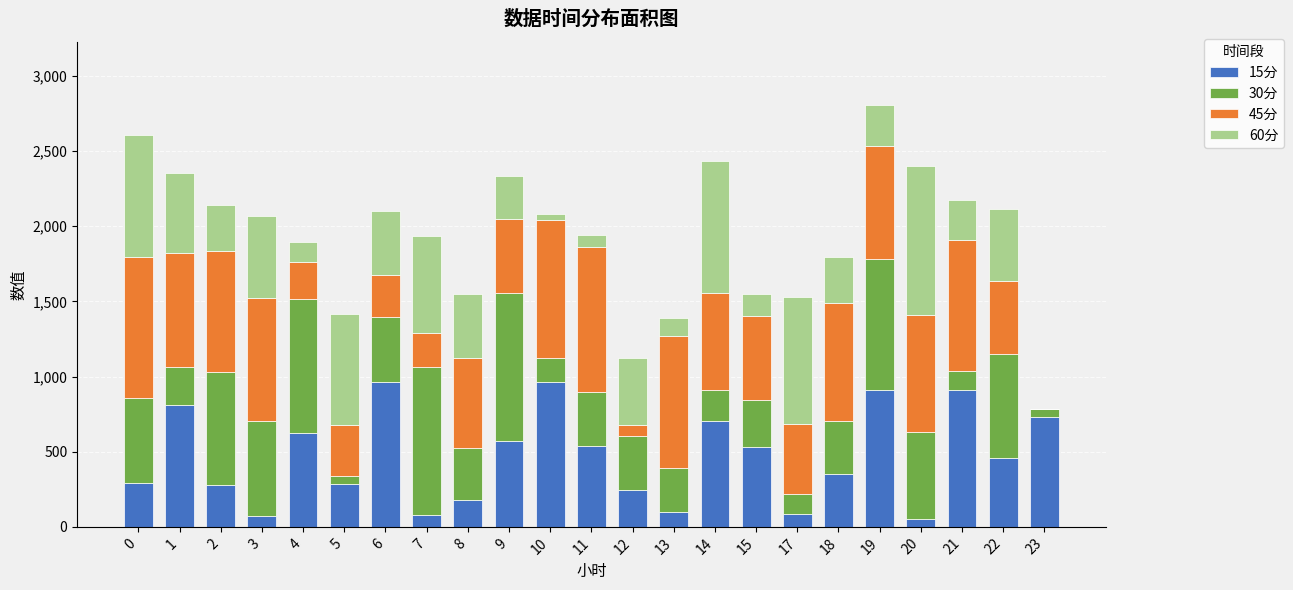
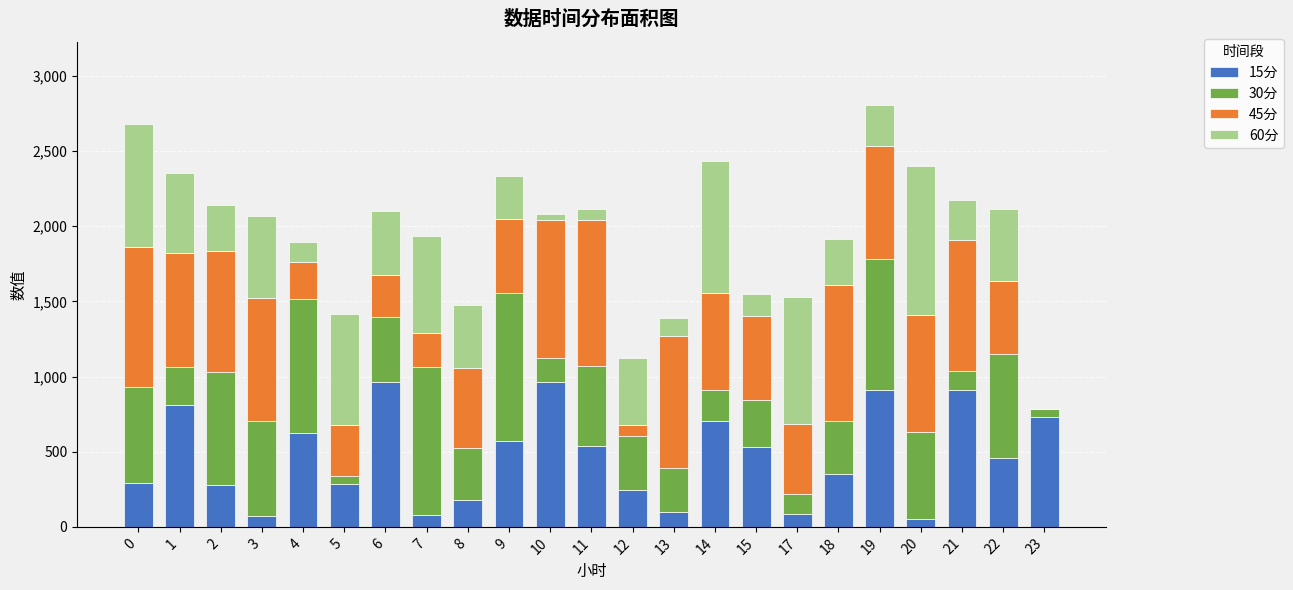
  {
    "15分": {
      "0": 290,
      "1": 810,
      "2": 280,
      "3": 70,
      "4": 630,
      "5": 280,
      "6": 960,
      "7": 80,
      "8": 180,
      "9": 570,
      "10": 960,
      "11": 540,
      "12": 240,
      "13": 100,
      "14": 700,
      "15": 530,
      "17": 90,
      "18": 350,
      "19": 910,
      "20": 50,
      "21": 910,
      "22": 460,
      "23": 730
    },
    "30分": {
-     "0": 570,
+     "0": 640,
      "1": 250,
      "2": 750,
      "3": 640,
      "4": 890,
      "5": 60,
      "6": 440,
      "7": 980,
      "8": 350,
      "9": 980,
      "10": 160,
-     "11": 360,
+     "11": 540,
      "12": 360,
      "13": 290,
      "14": 210,
      "15": 310,
      "17": 130,
      "18": 350,
      "19": 870,
      "20": 580,
      "21": 120,
      "22": 690,
      "23": 50
    },
    "45分": {
      "0": 930,
      "1": 760,
      "2": 800,
      "3": 820,
      "4": 250,
      "5": 340,
      "6": 280,
      "7": 230,
-     "8": 600,
+     "8": 530,
      "9": 490,
      "10": 920,
      "11": 970,
      "12": 70,
      "13": 880,
      "14": 640,
      "15": 560,
      "17": 460,
-     "18": 780,
+     "18": 910,
      "19": 750,
      "20": 780,
      "21": 870,
      "22": 490,
      "23": 0
    },
    "60分": {
      "0": 810,
      "1": 530,
      "2": 310,
      "3": 540,
      "4": 130,
      "5": 740,
      "6": 420,
      "7": 650,
      "8": 420,
      "9": 280,
      "10": 40,
      "11": 80,
      "12": 450,
      "13": 120,
      "14": 880,
      "15": 140,
      "17": 850,
      "18": 310,
      "19": 270,
      "20": 990,
      "21": 260,
      "22": 480,
      "23": 0
    }
  }
